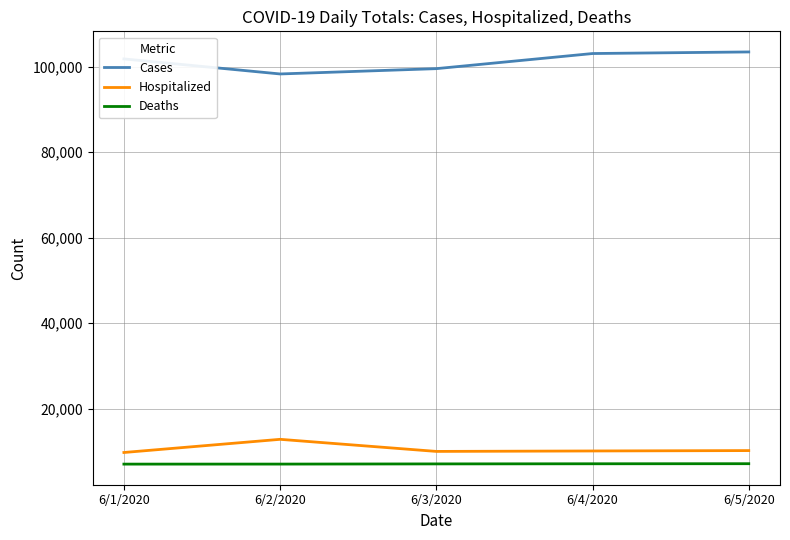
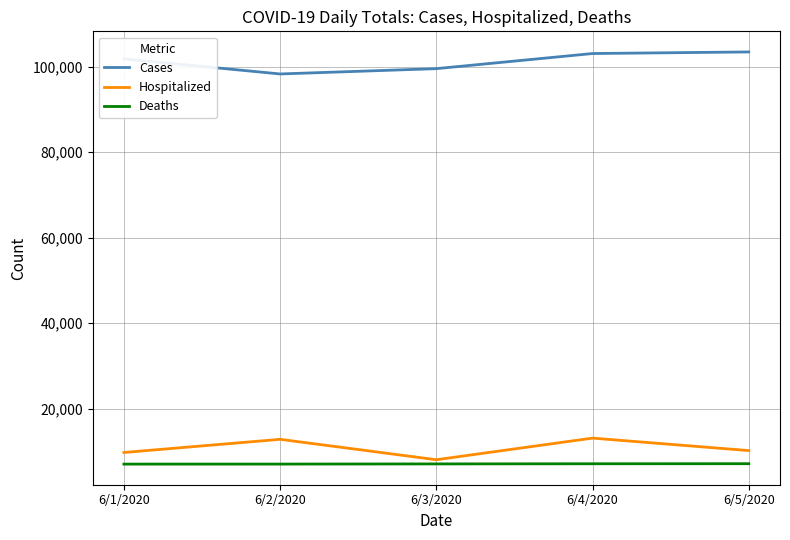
  {
    "Cases": {
      "6/2/2020": "98,000",
      "6/3/2020": "100,000",
      "6/4/2020": "103,000",
      "6/5/2020": "103,000"
    },
    "Hospitalized": {
      "6/1/2020": "10,000",
      "6/2/2020": "13,000",
-     "6/3/2020": "10,000",
-     "6/4/2020": "10,000",
+     "6/3/2020": "8,000",
+     "6/4/2020": "13,000",
      "6/5/2020": "10,000"
    },
    "Deaths": {
      "6/1/2020": "7,000",
      "6/2/2020": "7,000",
      "6/3/2020": "7,000",
      "6/4/2020": "7,000",
      "6/5/2020": "7,000"
    }
  }
